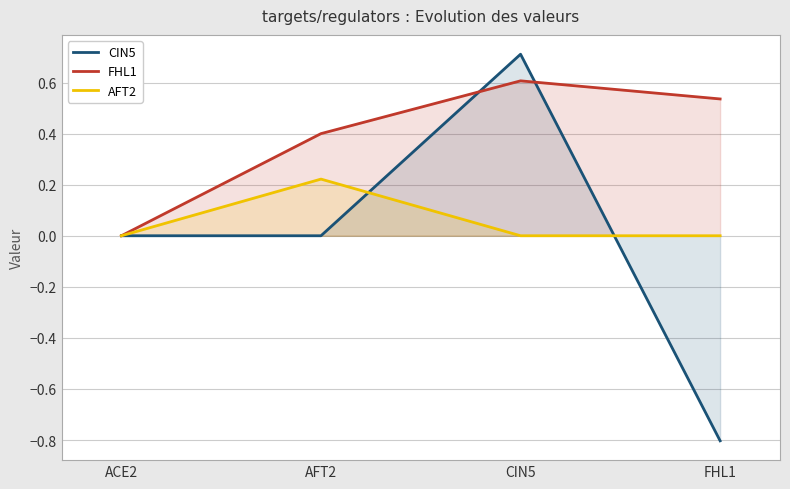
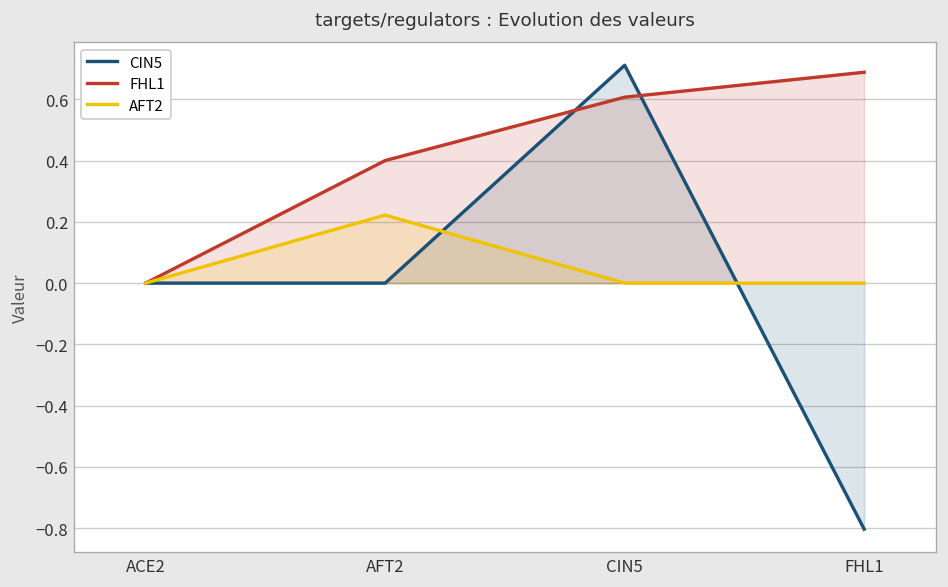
  {
    "FHL1": {
      "AFT2": 0.40,
      "CIN5": 0.61,
-     "FHL1": 0.54
+     "FHL1": 0.69
    },
    "AFT2": {
      "AFT2": 0.22,
      "CIN5": 0.00
    }
  }
